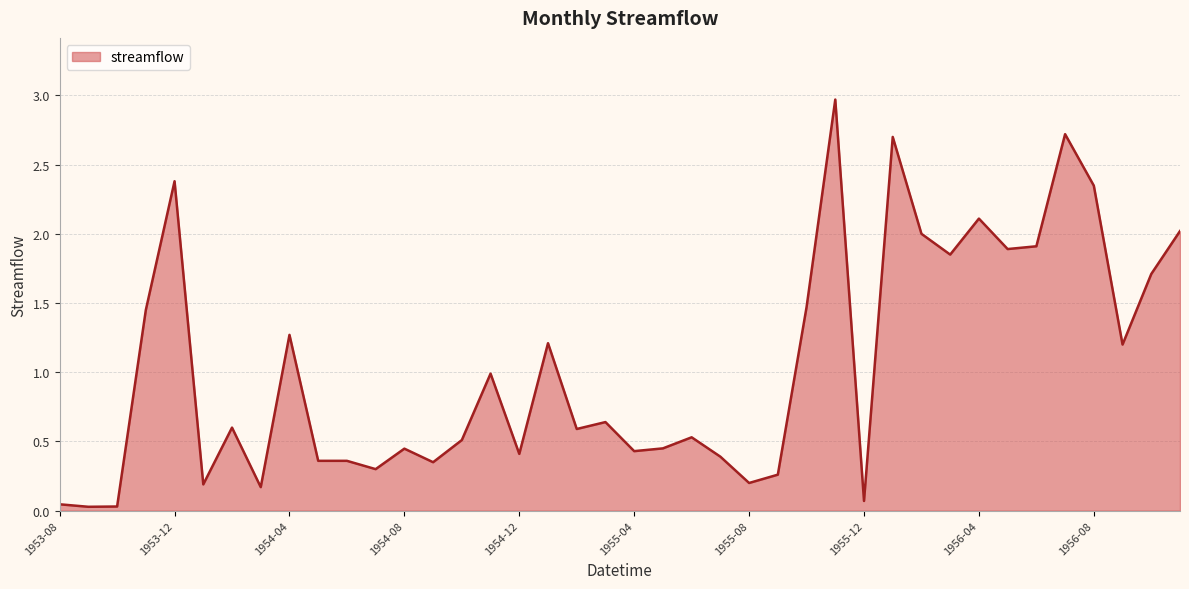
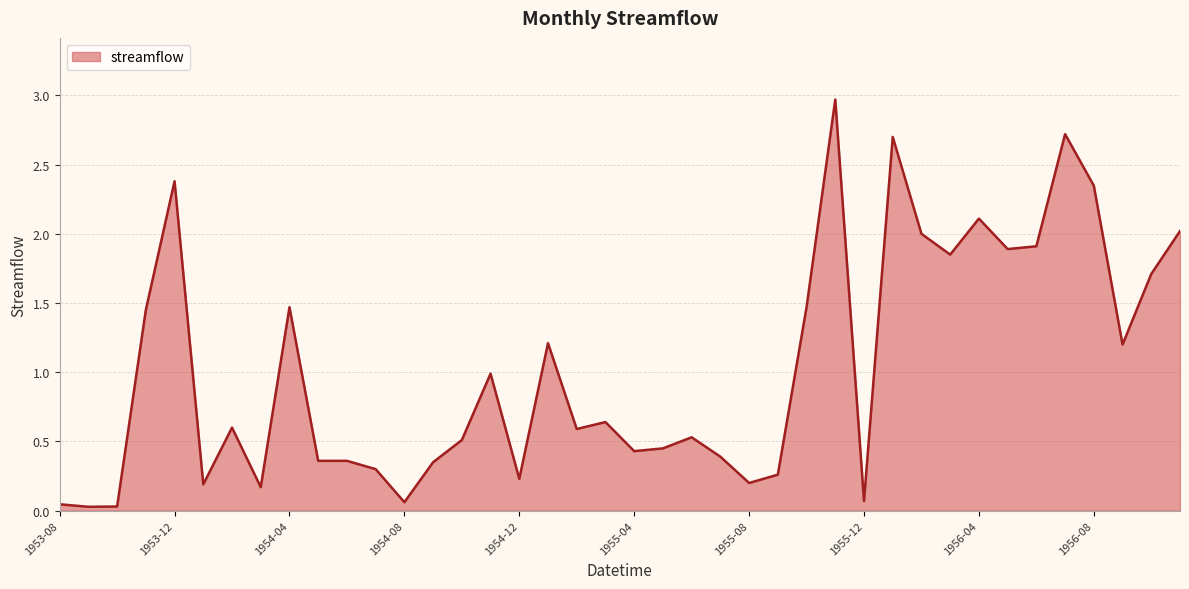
  {
    "1953-08": 0.05,
    "1953-12": 2.38,
-   "1954-04": 1.27,
-   "1954-08": 0.45,
-   "1954-12": 0.41,
+   "1954-04": 1.47,
+   "1954-08": 0.06,
+   "1954-12": 0.23,
    "1955-04": 0.43,
    "1955-08": 0.20,
    "1955-12": 0.07,
    "1956-04": 2.11,
    "1956-08": 2.35
  }
